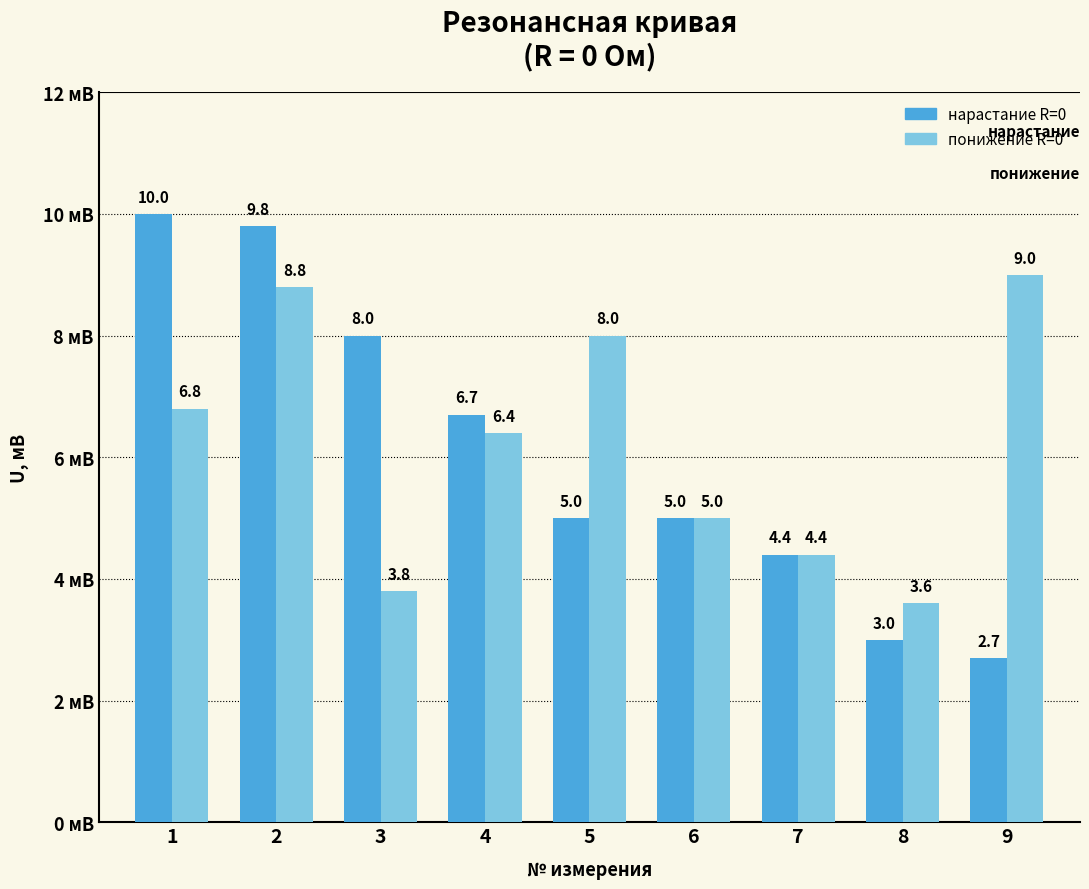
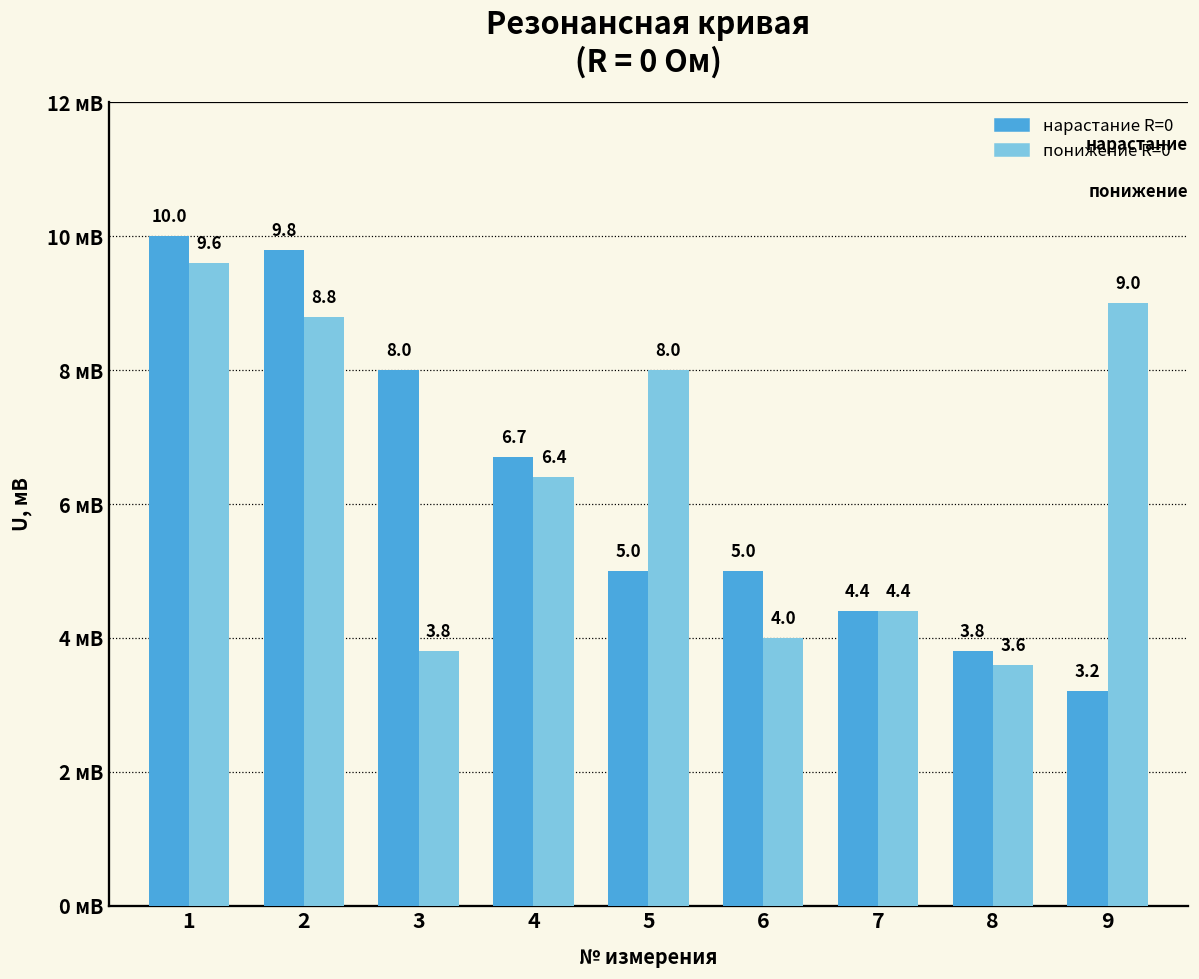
  {
    "нарастание R=0": {
      "1": 10.0,
      "2": 9.8,
      "3": 8.0,
      "4": 6.7,
      "5": 5.0,
      "6": 5.0,
      "7": 4.4,
-     "8": 3.0,
-     "9": 2.7
+     "8": 3.8,
+     "9": 3.2
    },
    "понижение R=0": {
-     "1": 6.8,
+     "1": 9.6,
      "2": 8.8,
      "3": 3.8,
      "4": 6.4,
      "5": 8.0,
-     "6": 5.0,
+     "6": 4.0,
      "7": 4.4,
      "8": 3.6,
      "9": 9.0
    }
  }
